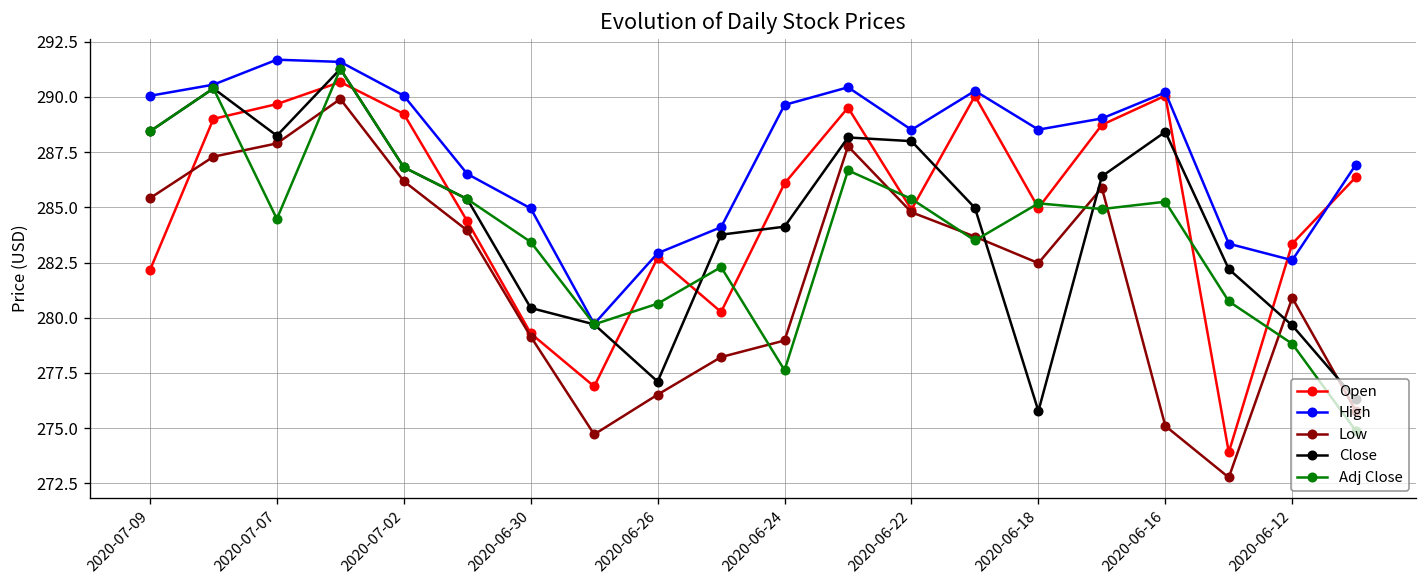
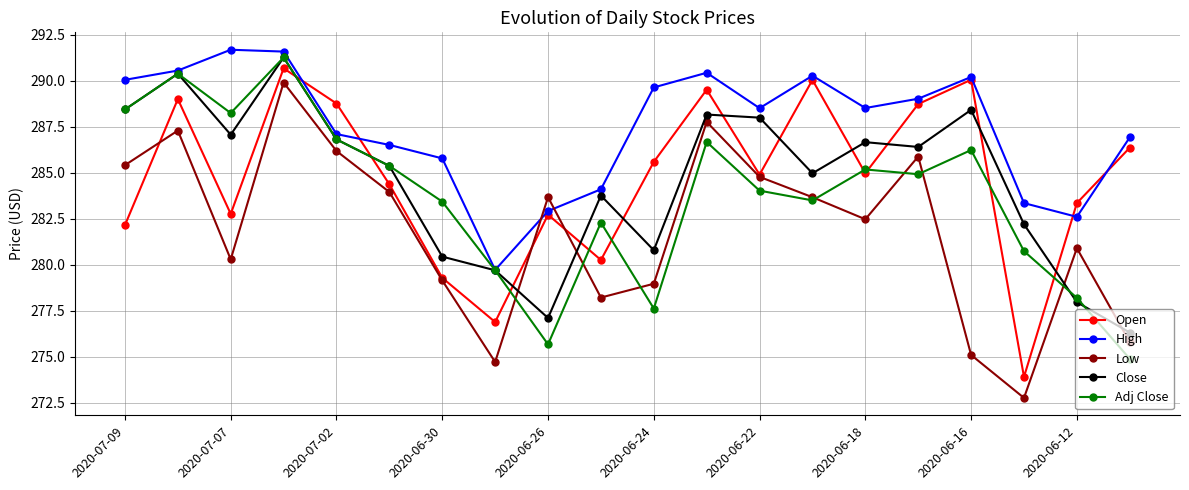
  {
    "Open": {
      "2020-07-09": 282.2,
-     "2020-07-07": 289.7,
-     "2020-07-02": 289.2,
+     "2020-07-07": 282.8,
+     "2020-07-02": 288.8,
      "2020-06-26": 282.7,
-     "2020-06-24": 286.1,
+     "2020-06-24": 285.6,
      "2020-06-18": 285.0,
      "2020-06-16": 290.0,
      "2020-06-12": 283.4
    },
    "High": {
      "2020-07-09": 290.0,
      "2020-07-07": 291.7,
-     "2020-07-02": 290.0,
-     "2020-06-30": 285.0,
+     "2020-07-02": 287.1,
+     "2020-06-30": 285.8,
      "2020-06-26": 282.9,
      "2020-06-24": 289.6,
      "2020-06-22": 288.5,
      "2020-06-18": 288.5,
      "2020-06-16": 290.2,
      "2020-06-12": 282.6
    },
    "Low": {
      "2020-07-09": 285.4,
-     "2020-07-07": 287.9,
+     "2020-07-07": 280.3,
      "2020-07-02": 286.2,
-     "2020-06-26": 276.5,
+     "2020-06-26": 283.7,
      "2020-06-24": 279.0,
      "2020-06-18": 282.5,
      "2020-06-16": 275.1,
      "2020-06-12": 280.9
    },
    "Close": {
-     "2020-07-07": 288.2,
+     "2020-07-07": 287.1,
      "2020-06-30": 280.4,
      "2020-06-26": 277.1,
-     "2020-06-24": 284.1,
+     "2020-06-24": 280.8,
      "2020-06-22": 288.0,
-     "2020-06-18": 275.8,
+     "2020-06-18": 286.7,
      "2020-06-16": 288.4,
-     "2020-06-12": 279.6
+     "2020-06-12": 278.0
    },
    "Adj Close": {
-     "2020-07-07": 284.5,
+     "2020-07-07": 288.2,
      "2020-06-30": 283.4,
-     "2020-06-26": 280.6,
+     "2020-06-26": 275.7,
      "2020-06-24": 277.6,
-     "2020-06-22": 285.4,
+     "2020-06-22": 284.0,
      "2020-06-18": 285.2,
-     "2020-06-16": 285.3,
-     "2020-06-12": 278.8
+     "2020-06-16": 286.2,
+     "2020-06-12": 278.2
    }
  }
